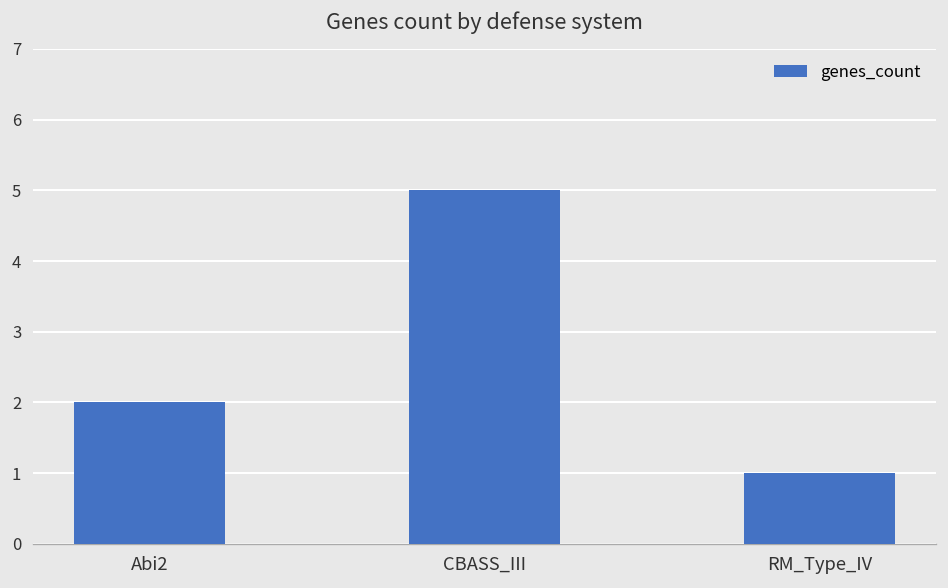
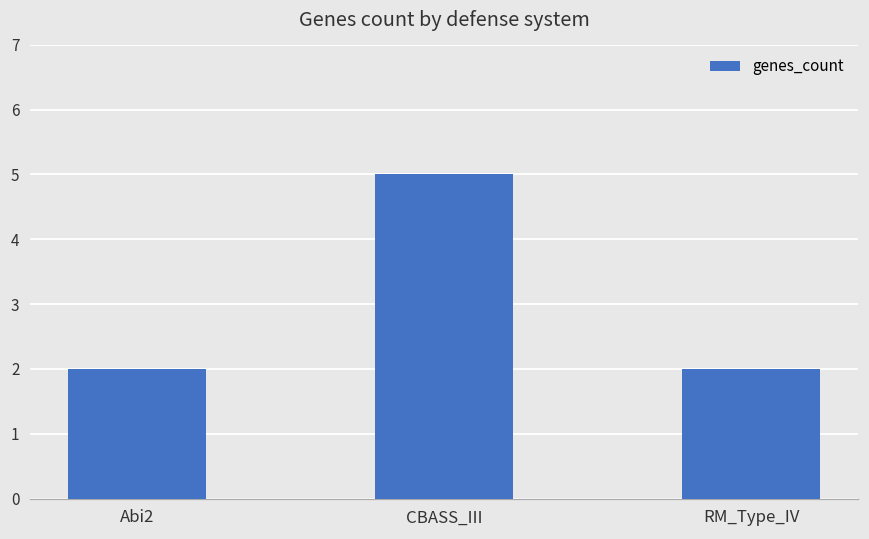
  {
    "Abi2": 2,
    "CBASS_III": 5,
-   "RM_Type_IV": 1
+   "RM_Type_IV": 2
  }
